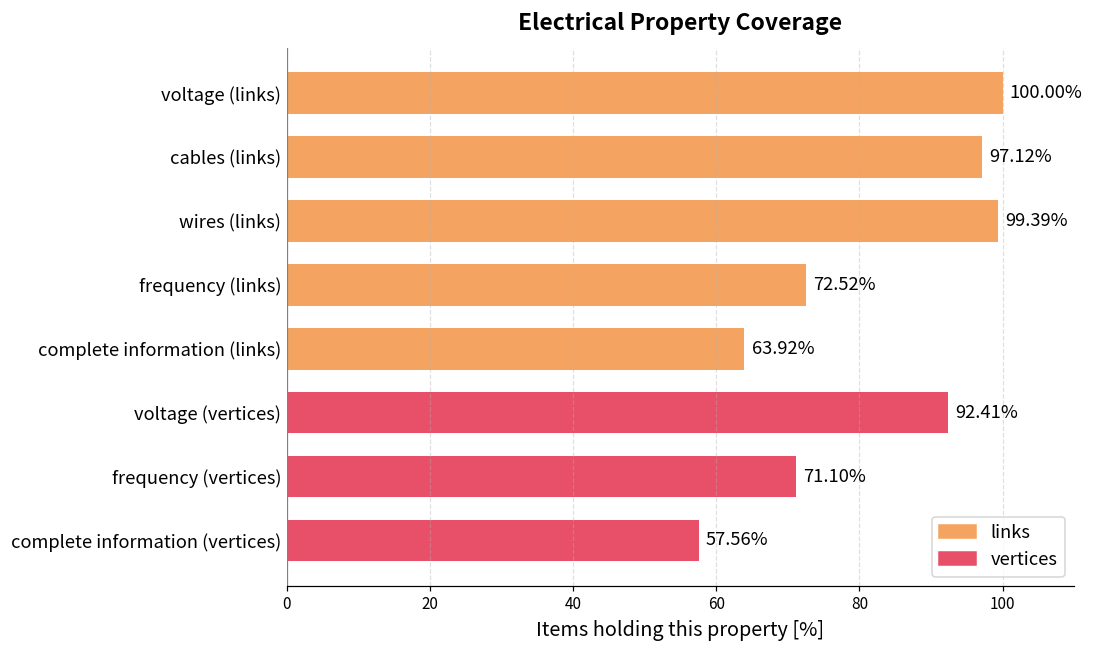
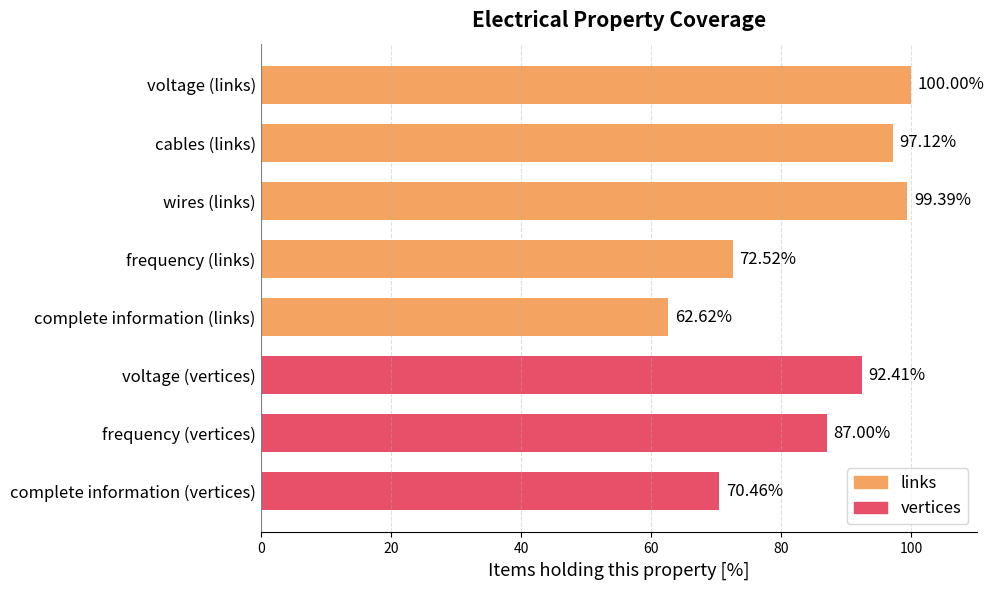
  {
    "voltage (links)": "100.00%",
    "cables (links)": "97.12%",
    "wires (links)": "99.39%",
    "frequency (links)": "72.52%",
-   "complete information (links)": "63.92%",
+   "complete information (links)": "62.62%",
    "voltage (vertices)": "92.41%",
-   "frequency (vertices)": "71.10%",
-   "complete information (vertices)": "57.56%"
+   "frequency (vertices)": "87.00%",
+   "complete information (vertices)": "70.46%"
  }
